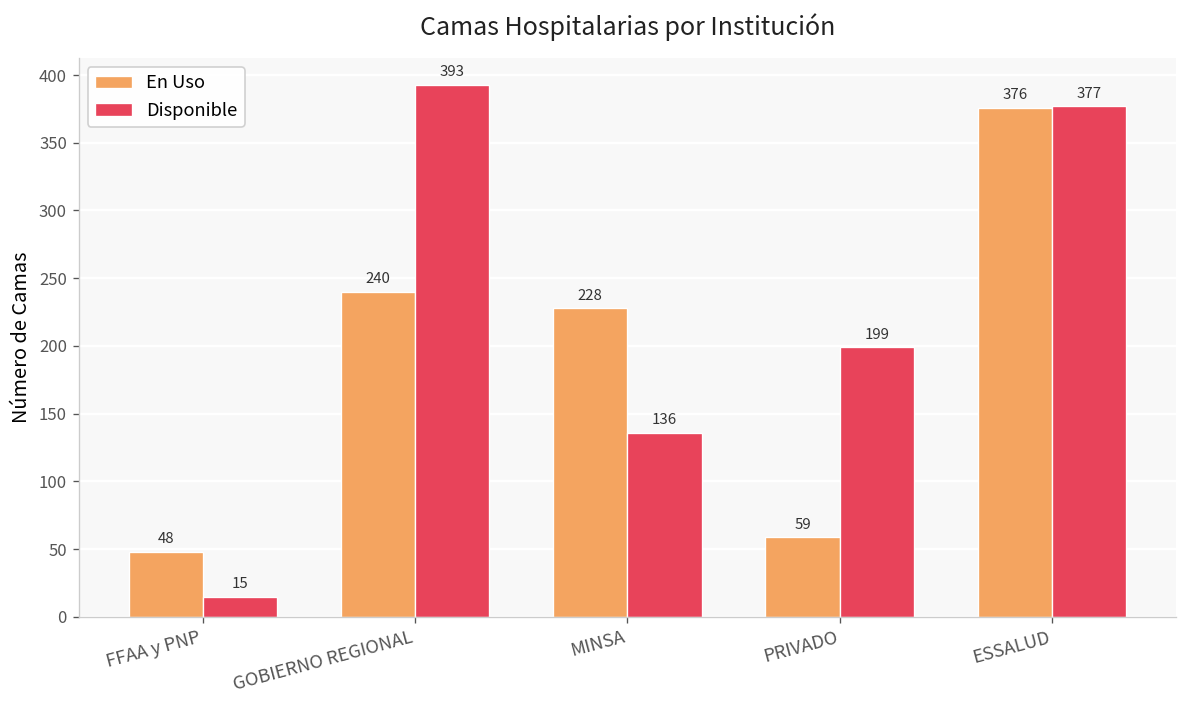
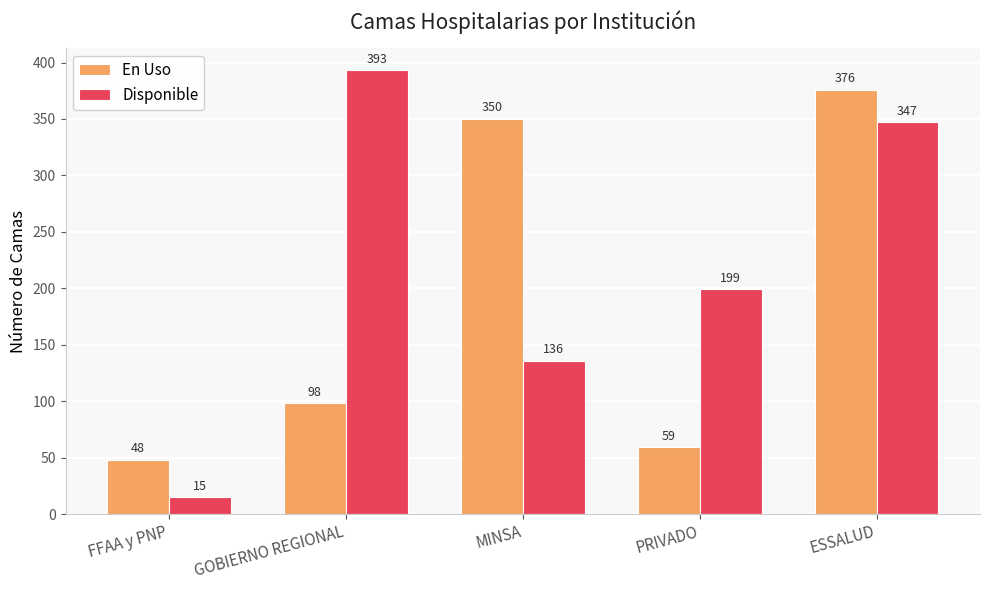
  {
    "En Uso": {
      "FFAA y PNP": 48,
-     "GOBIERNO REGIONAL": 240,
-     "MINSA": 228,
+     "GOBIERNO REGIONAL": 98,
+     "MINSA": 350,
      "PRIVADO": 59,
      "ESSALUD": 376
    },
    "Disponible": {
      "FFAA y PNP": 15,
      "GOBIERNO REGIONAL": 393,
      "MINSA": 136,
      "PRIVADO": 199,
-     "ESSALUD": 377
+     "ESSALUD": 347
    }
  }
